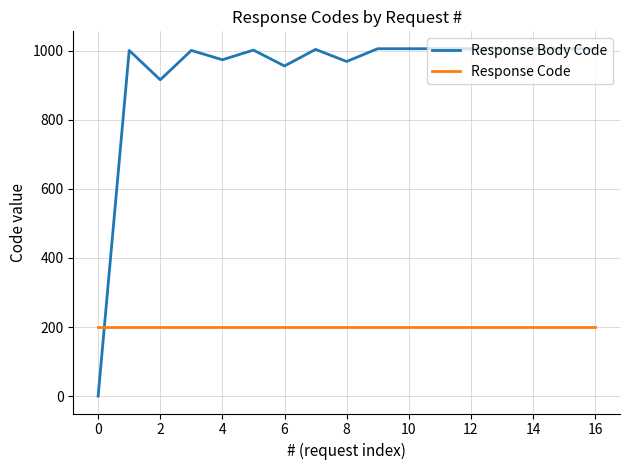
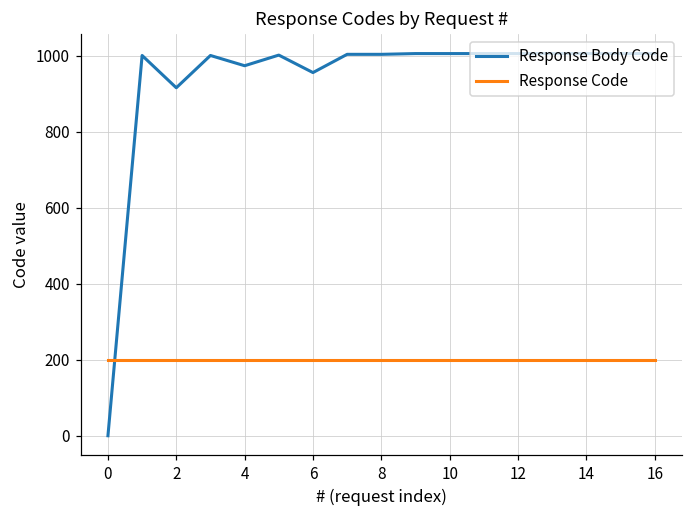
  {
    "Response Body Code": {
      "0": 0,
      "2": 920,
      "4": 970,
      "6": 960,
-     "8": 970,
+     "8": 1000,
      "10": 1010
    },
    "Response Code": {
      "0": 200,
      "2": 200,
      "4": 200,
      "6": 200,
      "8": 200,
      "10": 200,
      "12": 200,
      "14": 200,
      "16": 200
    }
  }
